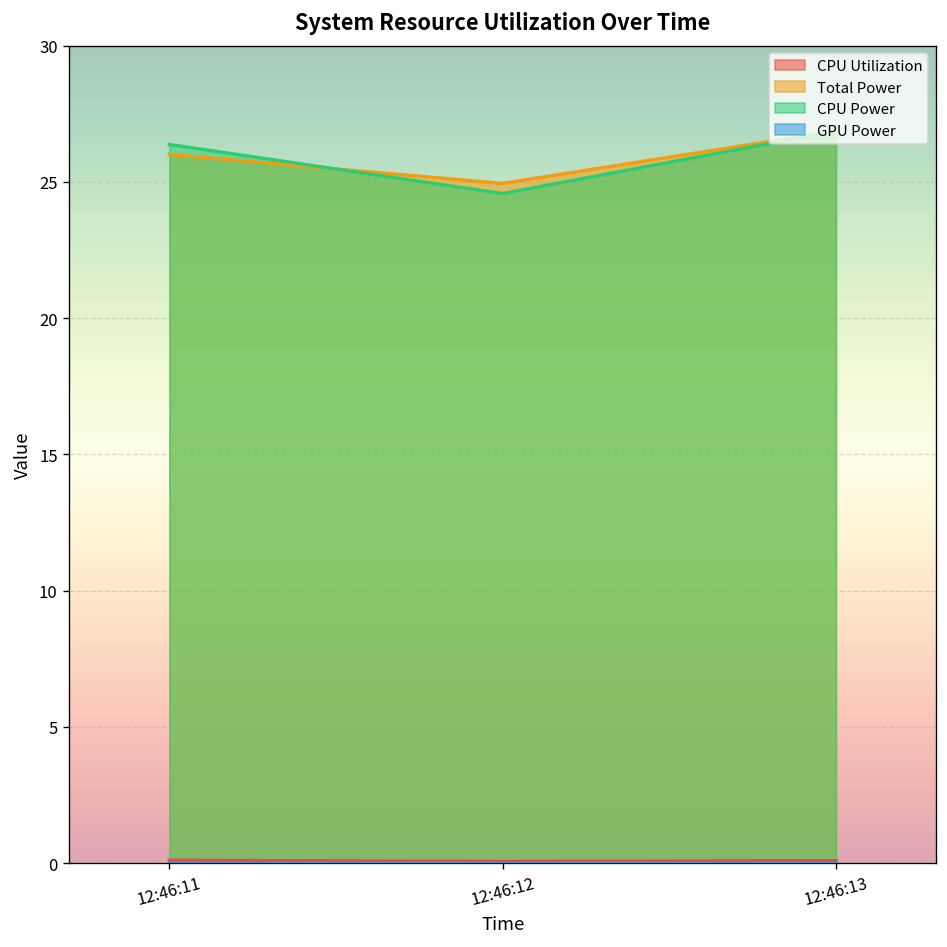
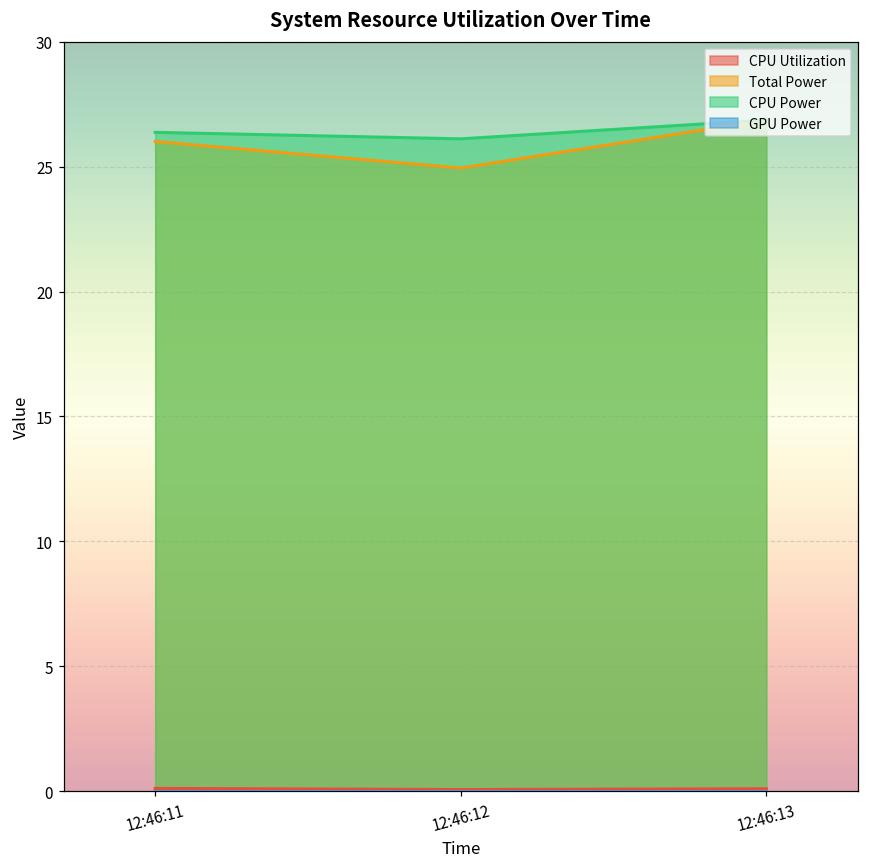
  {
    "Total Power": {
      "12:46:11": 26.0,
      "12:46:12": 24.9
    },
    "CPU Power": {
      "12:46:11": 26.4,
-     "12:46:12": 24.6
+     "12:46:12": 26.1
    }
  }
